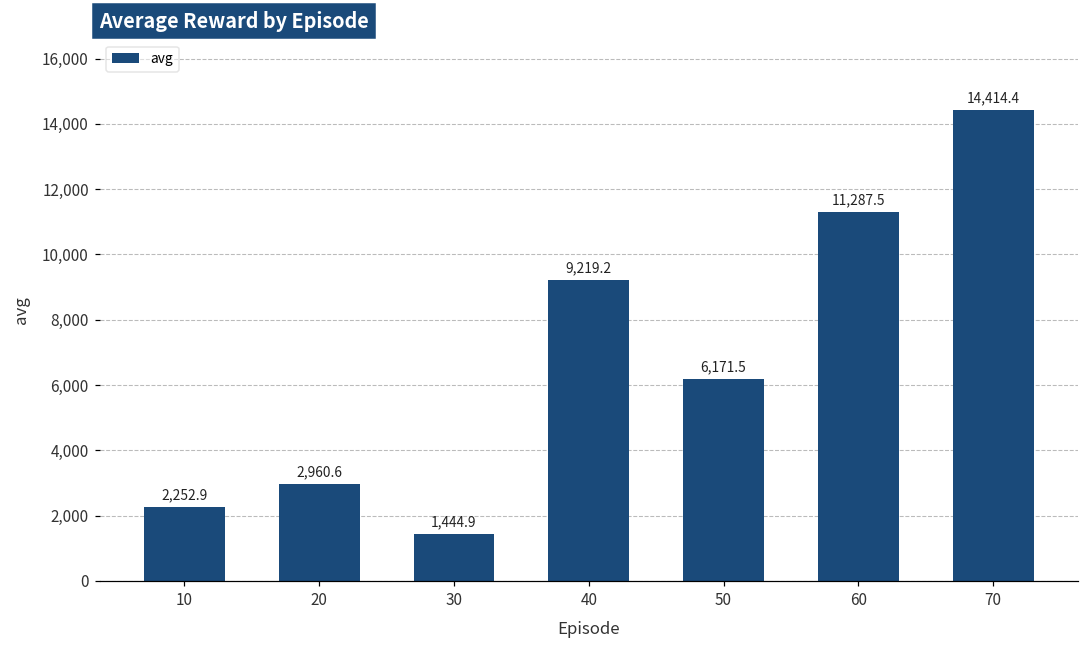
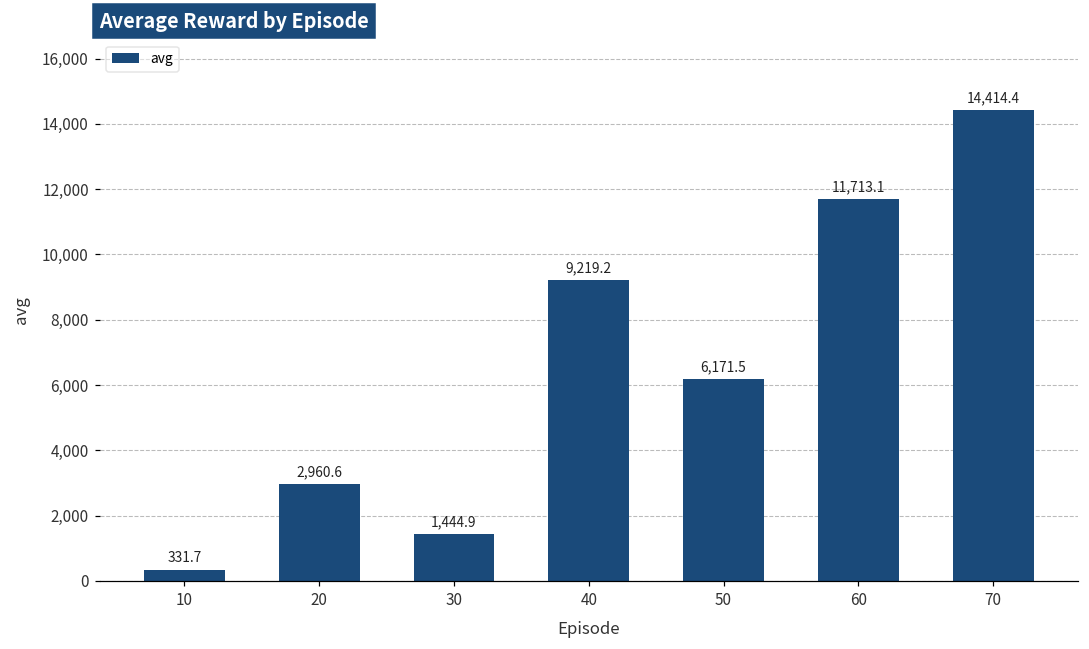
  {
-   "10": "2,252.9",
+   "10": "331.7",
    "20": "2,960.6",
    "30": "1,444.9",
    "40": "9,219.2",
    "50": "6,171.5",
-   "60": "11,287.5",
+   "60": "11,713.1",
    "70": "14,414.4"
  }
